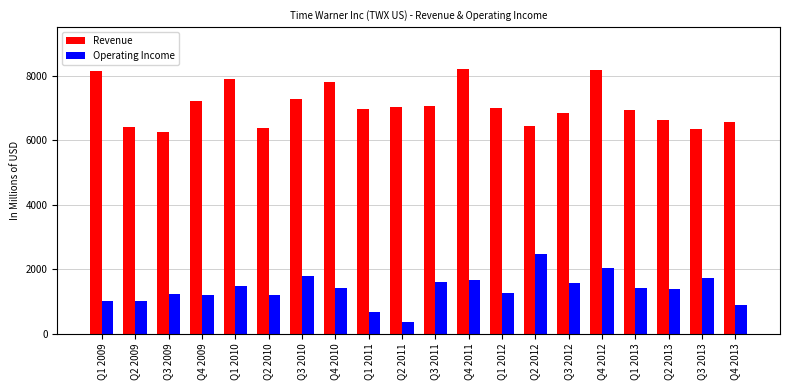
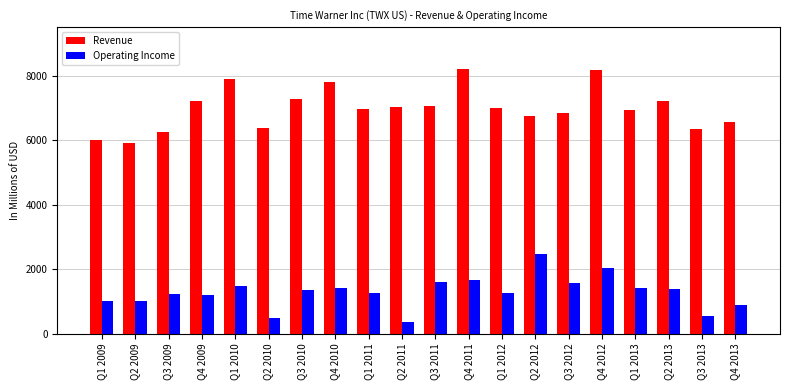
  {
    "Revenue": {
-     "Q1 2009": 8100,
-     "Q2 2009": 6400,
+     "Q1 2009": 6000,
+     "Q2 2009": 5900,
      "Q3 2009": 6300,
      "Q4 2009": 7200,
      "Q1 2010": 7900,
      "Q2 2010": 6400,
      "Q3 2010": 7300,
      "Q4 2010": 7800,
      "Q1 2011": 7000,
      "Q2 2011": 7000,
      "Q3 2011": 7100,
      "Q4 2011": 8200,
      "Q1 2012": 7000,
-     "Q2 2012": 6400,
+     "Q2 2012": 6700,
      "Q3 2012": 6800,
      "Q4 2012": 8200,
      "Q1 2013": 6900,
-     "Q2 2013": 6600,
+     "Q2 2013": 7200,
      "Q3 2013": 6300,
      "Q4 2013": 6600
    },
    "Operating Income": {
      "Q1 2009": 1000,
      "Q2 2009": 1000,
      "Q3 2009": 1200,
      "Q4 2009": 1200,
      "Q1 2010": 1500,
-     "Q2 2010": 1200,
-     "Q3 2010": 1800,
+     "Q2 2010": 500,
+     "Q3 2010": 1300,
      "Q4 2010": 1400,
-     "Q1 2011": 700,
+     "Q1 2011": 1300,
      "Q2 2011": 300,
      "Q3 2011": 1600,
      "Q4 2011": 1700,
      "Q1 2012": 1200,
      "Q2 2012": 2500,
      "Q3 2012": 1600,
      "Q4 2012": 2000,
      "Q1 2013": 1400,
      "Q2 2013": 1400,
-     "Q3 2013": 1700,
+     "Q3 2013": 500,
      "Q4 2013": 900
    }
  }
